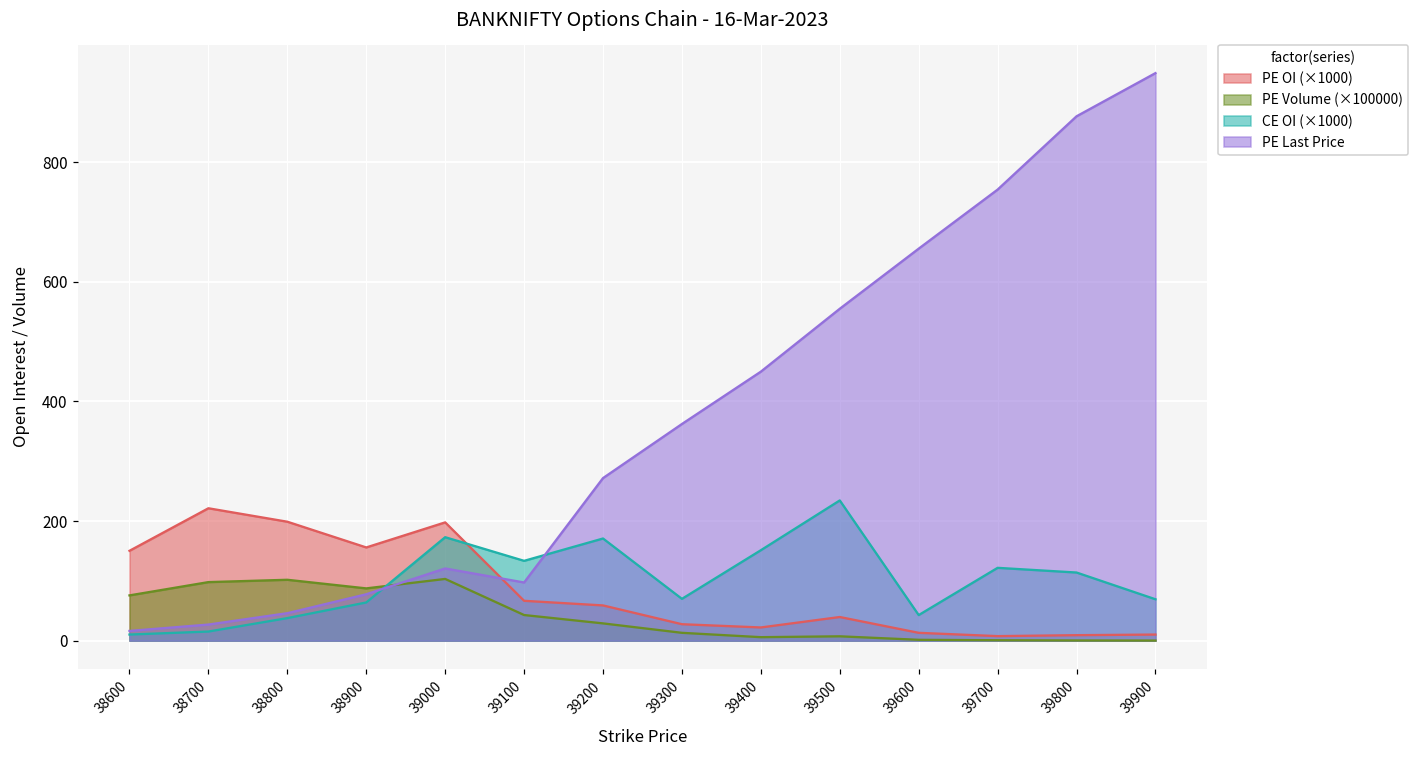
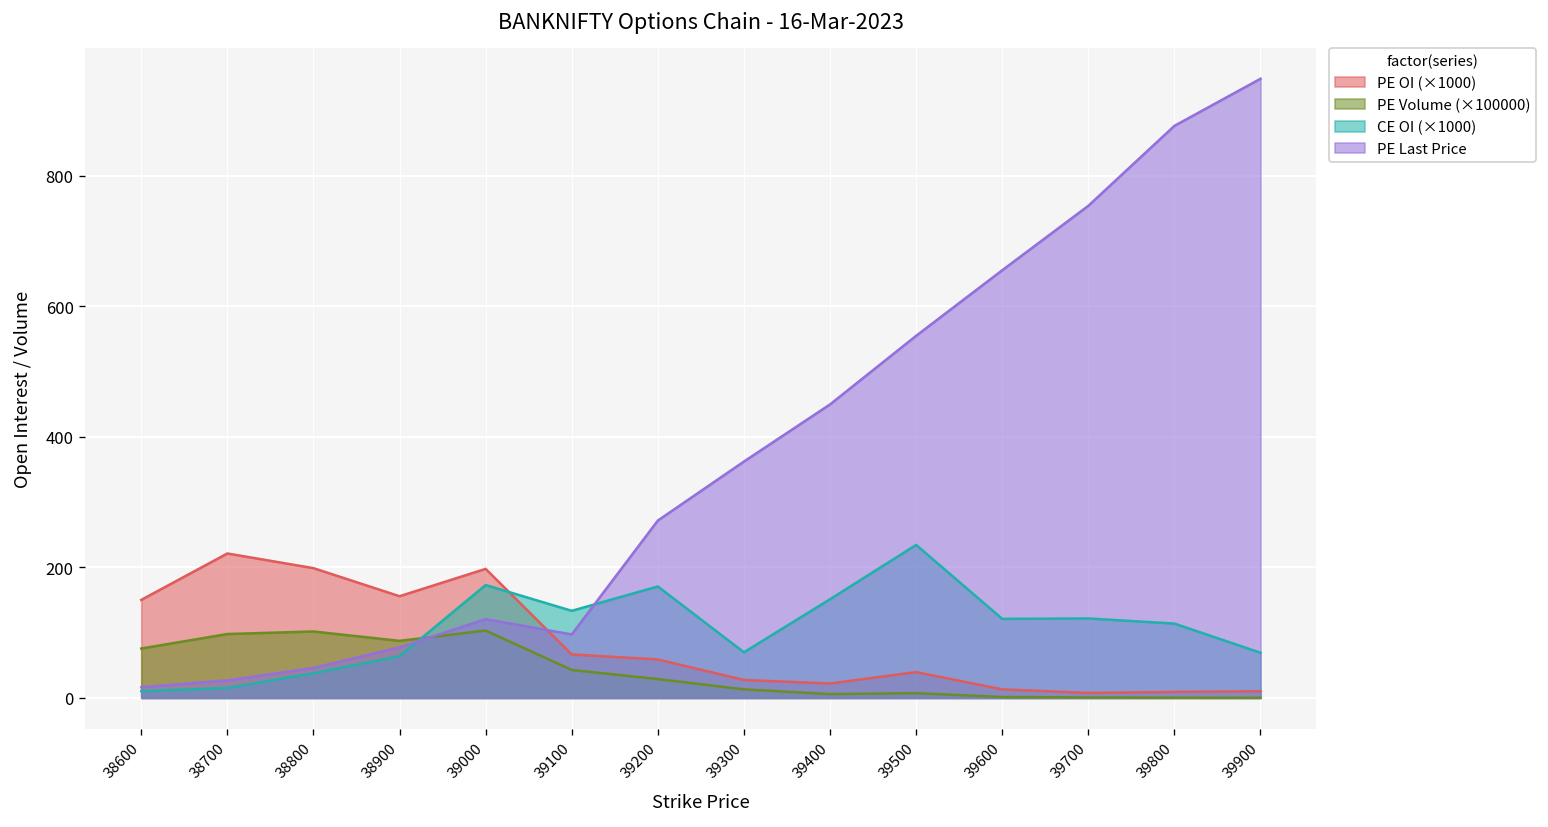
  {
    "PE OI (×1000)": {
      "38600": 150,
      "38700": 220,
      "38800": 200,
      "38900": 160,
      "39000": 200,
      "39100": 70,
      "39200": 60,
      "39300": 30,
      "39400": 20,
      "39500": 40,
      "39600": 10,
      "39700": 10,
      "39800": 10,
      "39900": 10
    },
    "PE Volume (×100000)": {
      "38600": 80,
      "38700": 100,
      "38800": 100,
      "38900": 90,
      "39000": 100,
      "39100": 40,
      "39200": 30,
      "39300": 10,
      "39400": 10,
      "39500": 10,
      "39600": 0,
      "39700": 0,
      "39800": 0,
      "39900": 0
    },
    "CE OI (×1000)": {
      "38600": 10,
      "38700": 20,
      "38800": 40,
      "38900": 60,
      "39000": 170,
      "39100": 130,
      "39200": 170,
      "39300": 70,
      "39400": 150,
      "39500": 230,
-     "39600": 40,
+     "39600": 120,
      "39700": 120,
      "39800": 110,
      "39900": 70
    },
    "PE Last Price": {
      "38600": 20,
      "38700": 30,
      "38800": 50,
      "38900": 80,
      "39000": 120,
      "39100": 100,
      "39200": 270,
      "39300": 360,
      "39400": 450,
      "39500": 560,
      "39600": 660,
      "39700": 750,
      "39800": 880,
      "39900": 950
    }
  }
